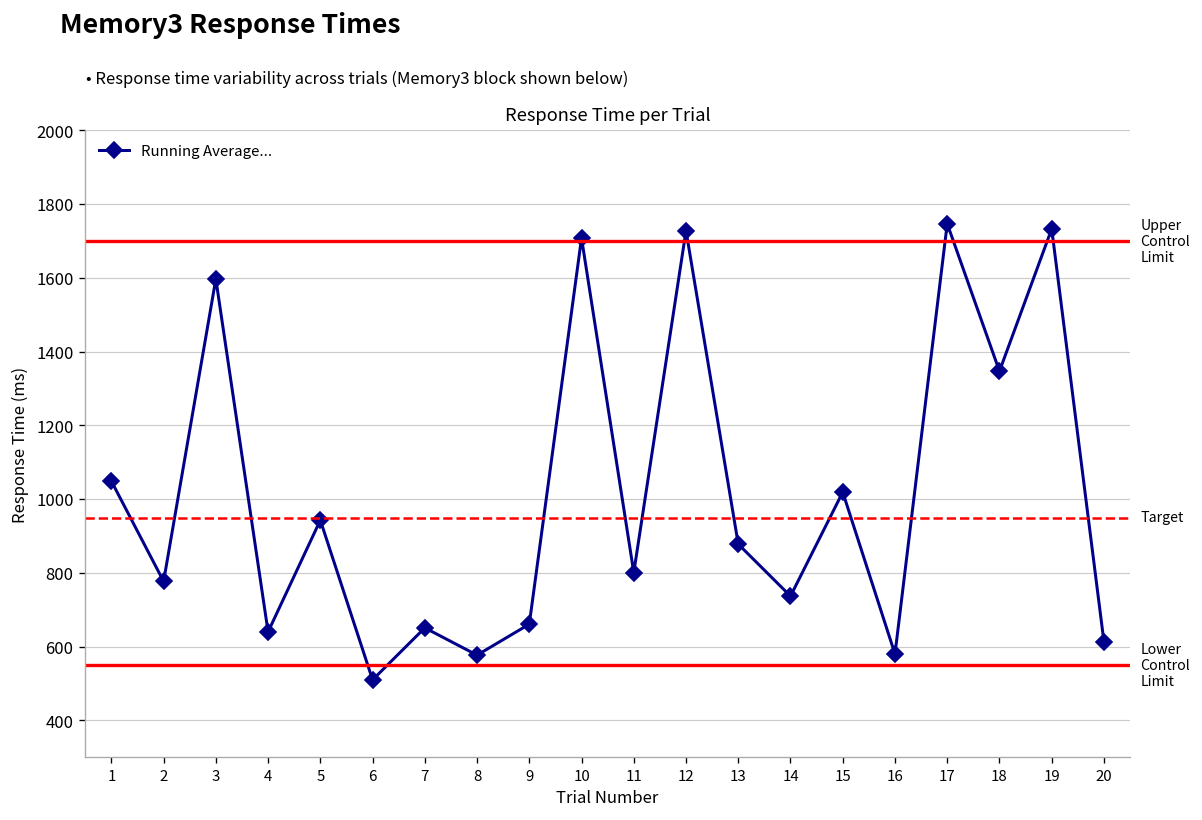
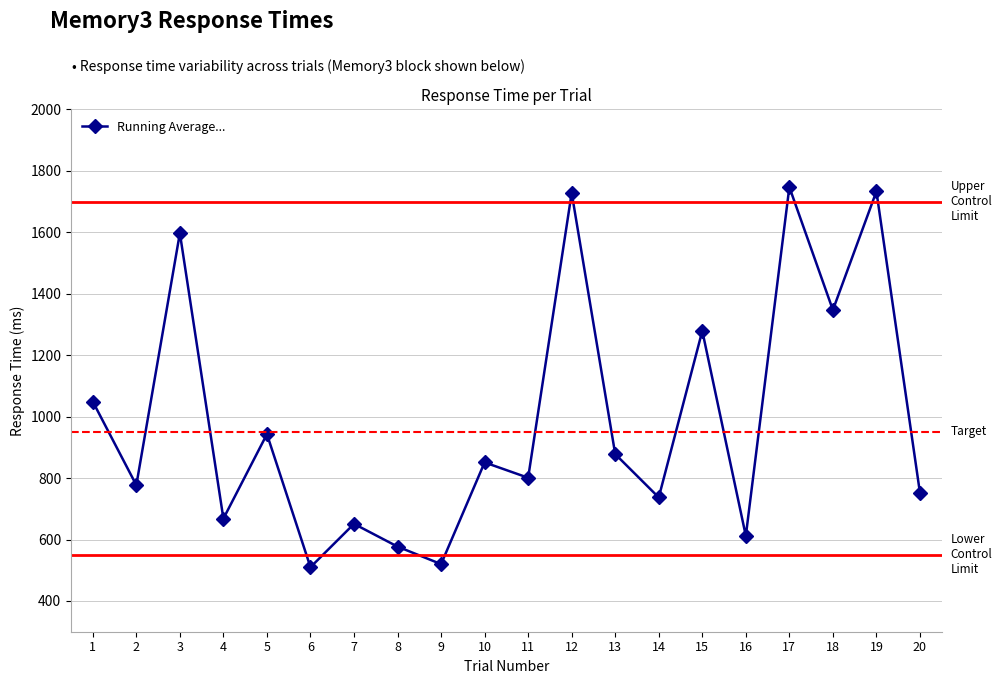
  {
    "1": 1050,
    "2": 780,
    "3": 1600,
-   "4": 640,
+   "4": 670,
    "5": 940,
    "6": 510,
    "7": 650,
    "8": 580,
-   "9": 660,
-   "10": 1710,
+   "9": 520,
+   "10": 850,
    "11": 800,
    "12": 1730,
    "13": 880,
    "14": 740,
-   "15": 1020,
-   "16": 580,
+   "15": 1280,
+   "16": 610,
    "17": 1750,
    "18": 1350,
    "19": 1730,
-   "20": 610
+   "20": 750
  }
